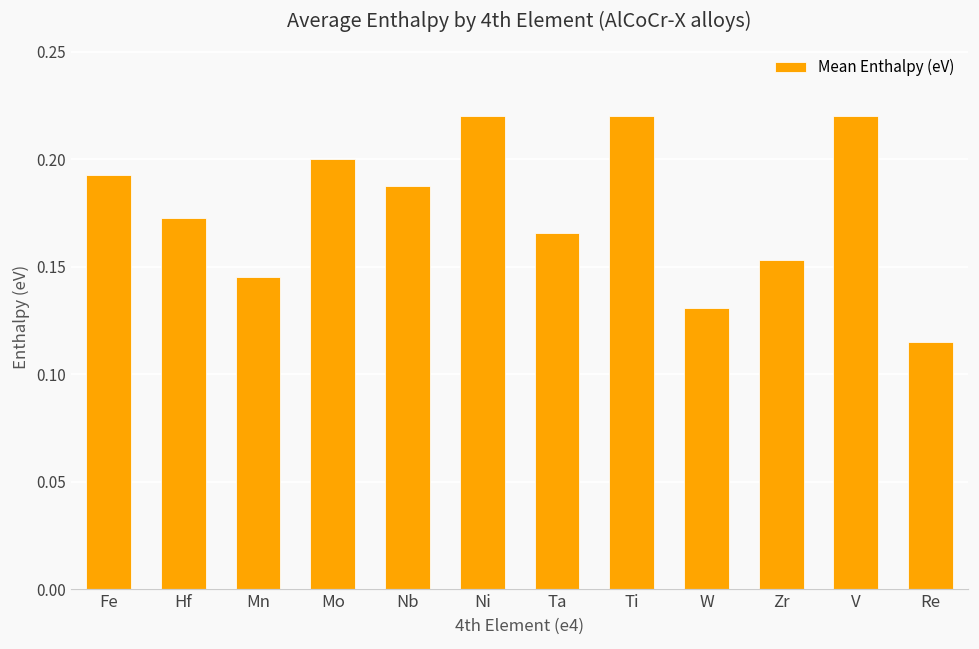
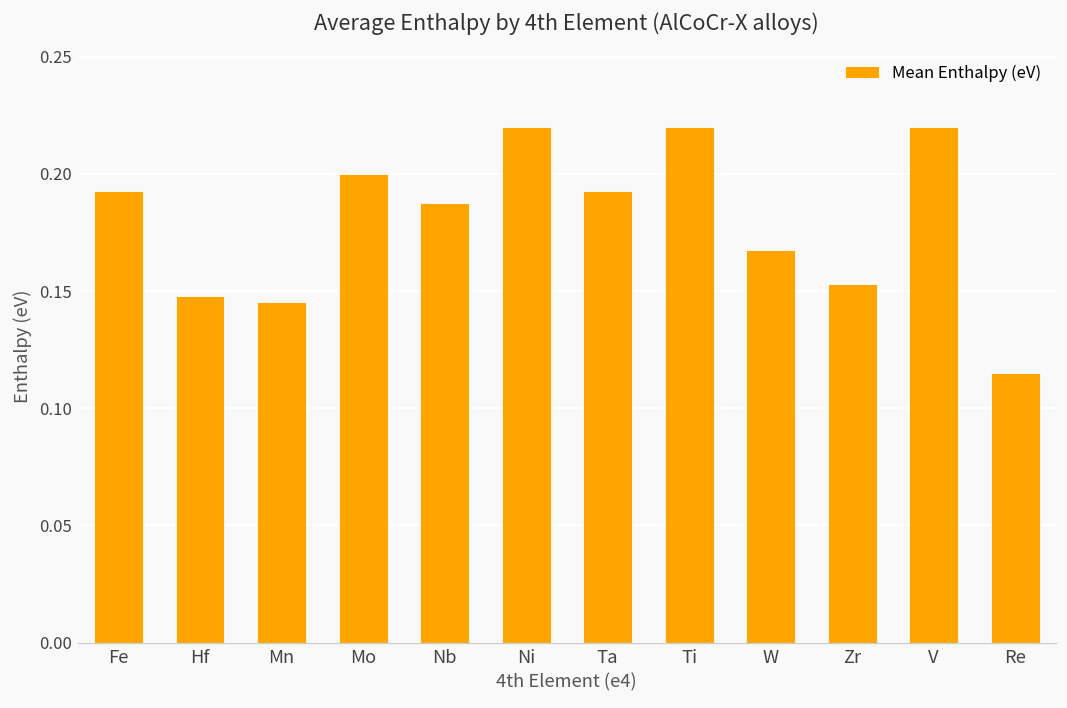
  {
    "Fe": 0.193,
-   "Hf": 0.173,
+   "Hf": 0.148,
    "Mn": 0.145,
    "Mo": 0.200,
    "Nb": 0.188,
    "Ni": 0.220,
-   "Ta": 0.166,
+   "Ta": 0.193,
    "Ti": 0.220,
-   "W": 0.131,
+   "W": 0.168,
    "Zr": 0.153,
    "V": 0.220,
    "Re": 0.115
  }
